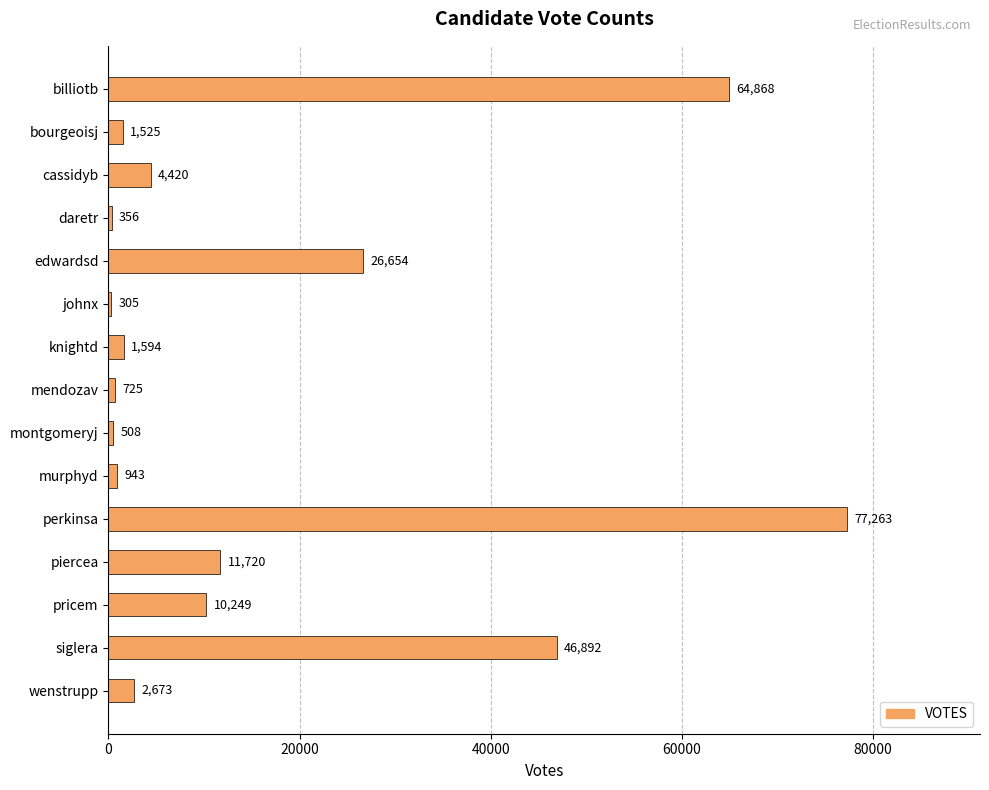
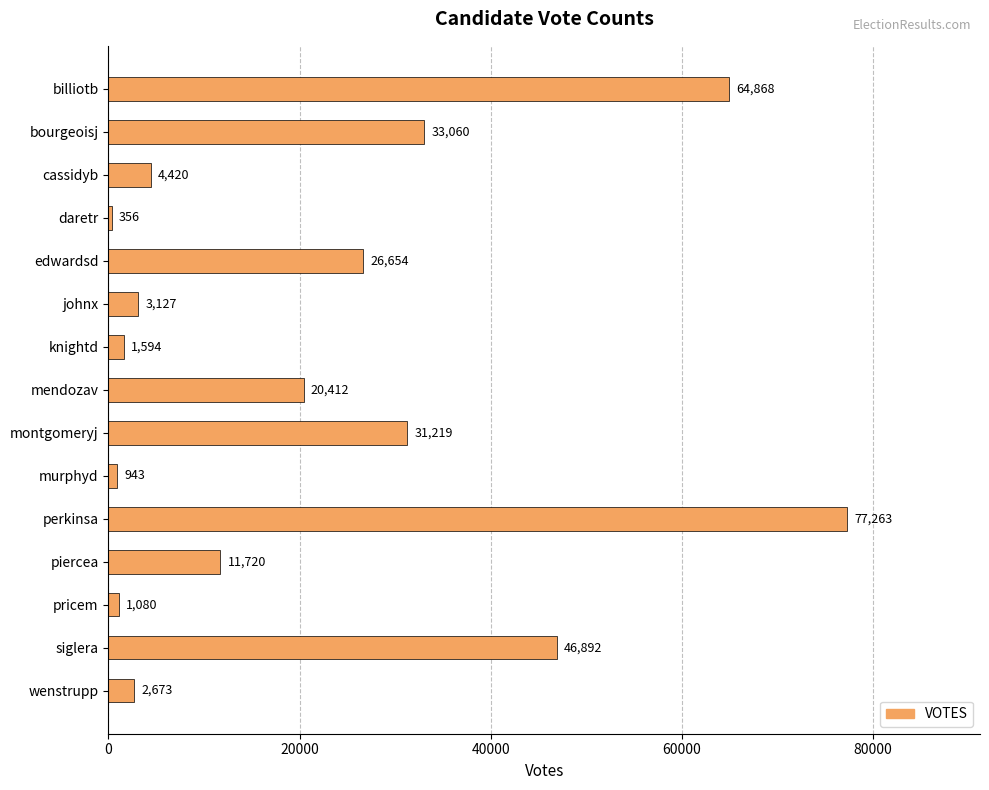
  {
    "billiotb": "64,868",
-   "bourgeoisj": "1,525",
+   "bourgeoisj": "33,060",
    "cassidyb": "4,420",
    "daretr": "356",
    "edwardsd": "26,654",
-   "johnx": "305",
+   "johnx": "3,127",
    "knightd": "1,594",
-   "mendozav": "725",
-   "montgomeryj": "508",
+   "mendozav": "20,412",
+   "montgomeryj": "31,219",
    "murphyd": "943",
    "perkinsa": "77,263",
    "piercea": "11,720",
-   "pricem": "10,249",
+   "pricem": "1,080",
    "siglera": "46,892",
    "wenstrupp": "2,673"
  }
